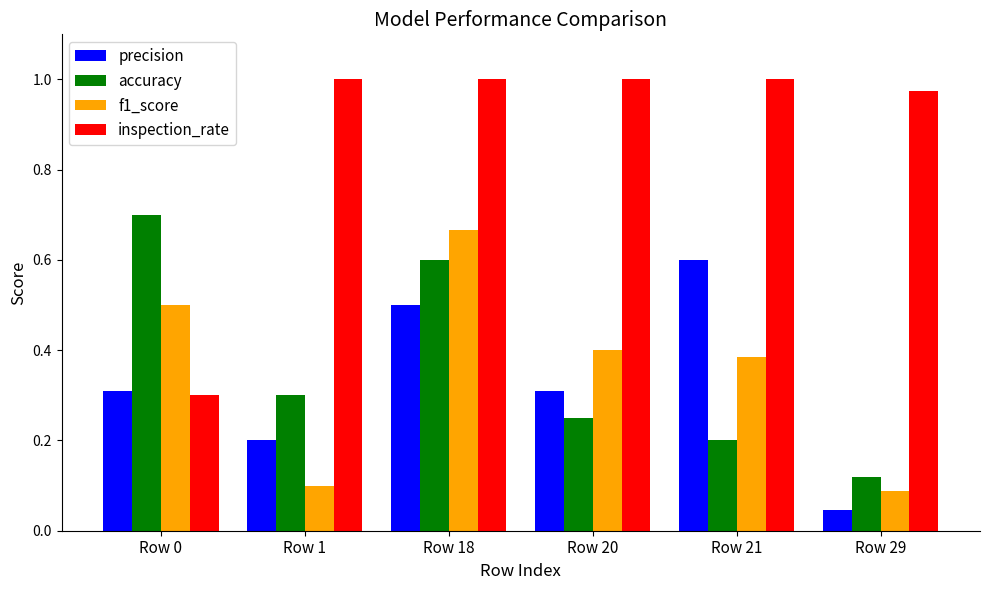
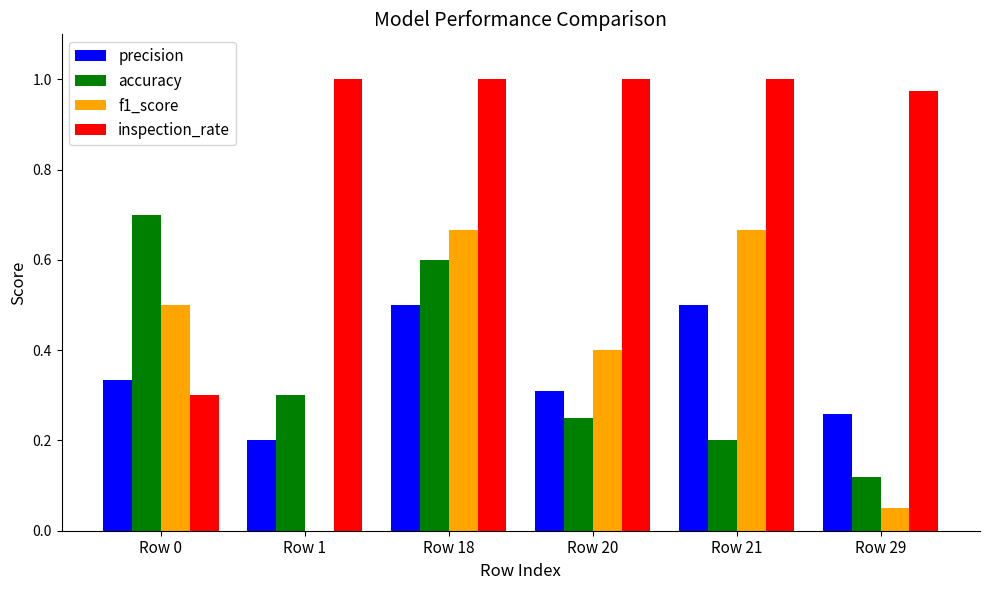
  {
    "precision": {
-     "Row 0": 0.31,
+     "Row 0": 0.33,
      "Row 1": 0.20,
      "Row 18": 0.50,
      "Row 20": 0.31,
-     "Row 21": 0.6,
-     "Row 29": 0.05
+     "Row 21": 0.5,
+     "Row 29": 0.26
    },
    "accuracy": {
      "Row 0": 0.70,
      "Row 1": 0.30,
      "Row 18": 0.60,
      "Row 20": 0.25,
      "Row 21": 0.20,
      "Row 29": 0.12
    },
    "f1_score": {
      "Row 0": 0.50,
-     "Row 1": 0.1,
+     "Row 1": 0.0,
      "Row 18": 0.67,
      "Row 20": 0.40,
-     "Row 21": 0.39,
-     "Row 29": 0.09
+     "Row 21": 0.67,
+     "Row 29": 0.05
    },
    "inspection_rate": {
      "Row 0": 0.30,
      "Row 1": 1.00,
      "Row 18": 1.00,
      "Row 20": 1.00,
      "Row 21": 1.00,
      "Row 29": 0.97
    }
  }
